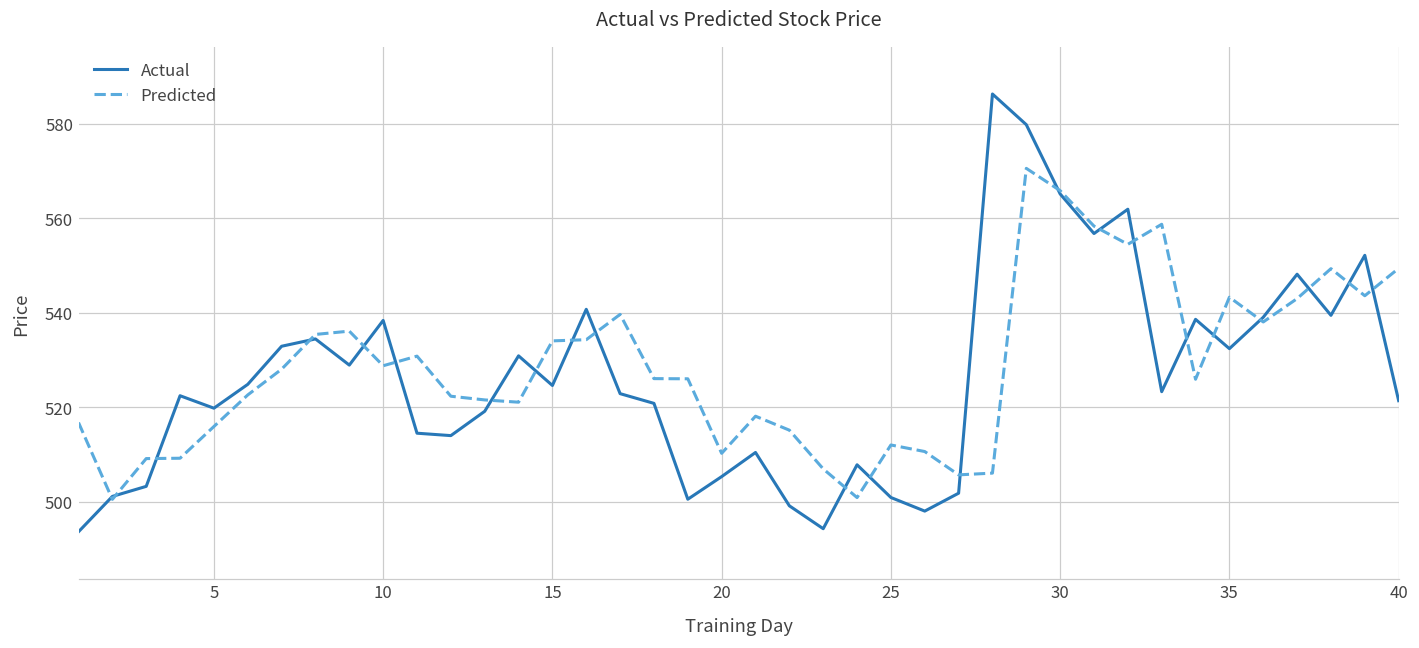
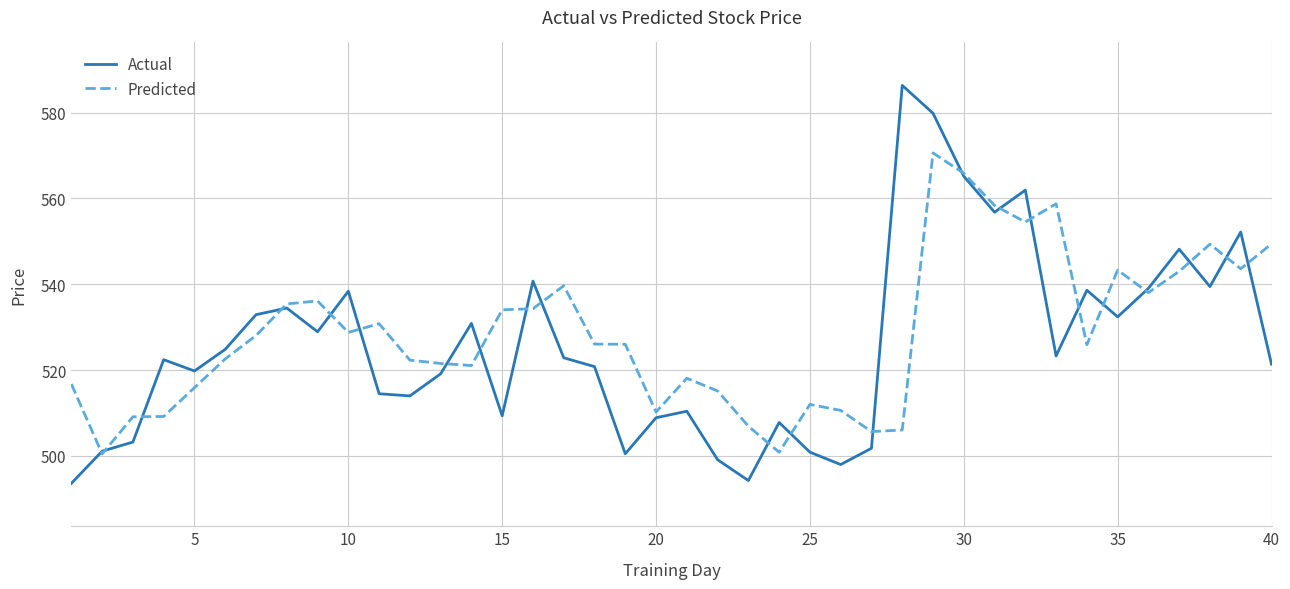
  {
    "Actual": {
      "5": 520,
      "10": 538,
-     "15": 525,
-     "20": 505,
+     "15": 509,
+     "20": 509,
      "25": 501,
      "30": 565,
      "35": 532,
      "40": 521
    },
    "Predicted": {
      "5": 516,
      "10": 529,
      "15": 534,
      "20": 510,
      "25": 512,
      "30": 566,
      "35": 543,
      "40": 549
    }
  }
